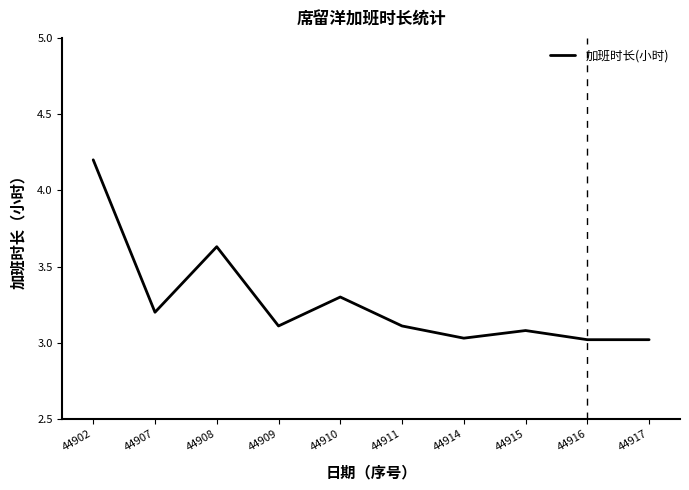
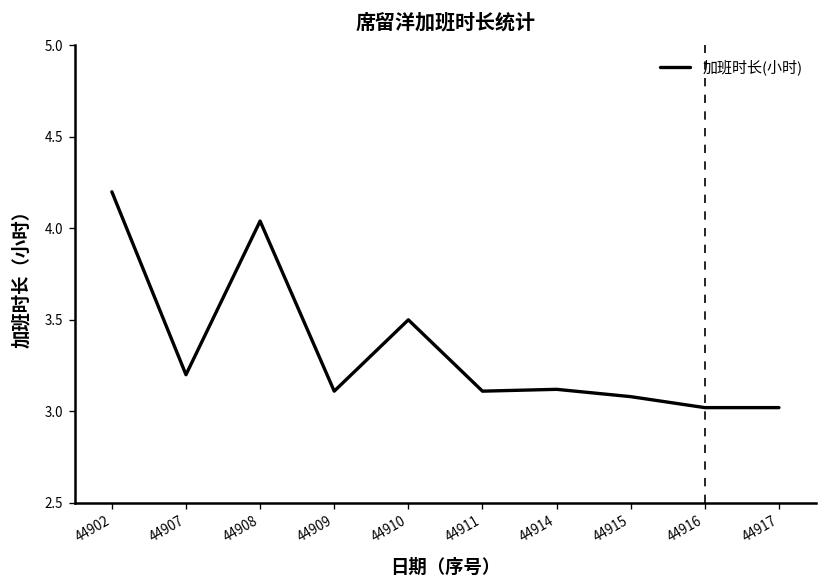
  {
    "44902": 4.20,
    "44907": 3.20,
-   "44908": 3.63,
+   "44908": 4.04,
    "44909": 3.11,
-   "44910": 3.3,
+   "44910": 3.5,
    "44911": 3.11,
-   "44914": 3.03,
+   "44914": 3.12,
    "44915": 3.08,
    "44916": 3.02,
    "44917": 3.02
  }
